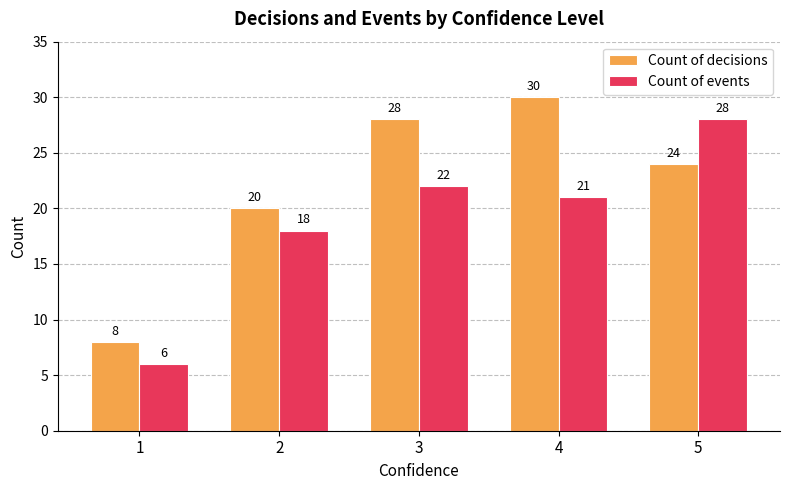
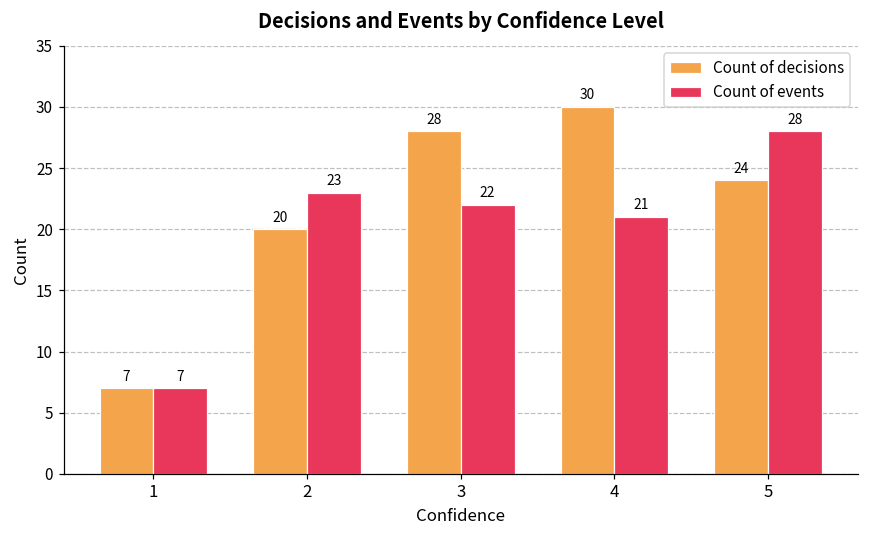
  {
    "Count of decisions": {
-     "1": 8,
+     "1": 7,
      "2": 20,
      "3": 28,
      "4": 30,
      "5": 24
    },
    "Count of events": {
-     "1": 6,
-     "2": 18,
+     "1": 7,
+     "2": 23,
      "3": 22,
      "4": 21,
      "5": 28
    }
  }
